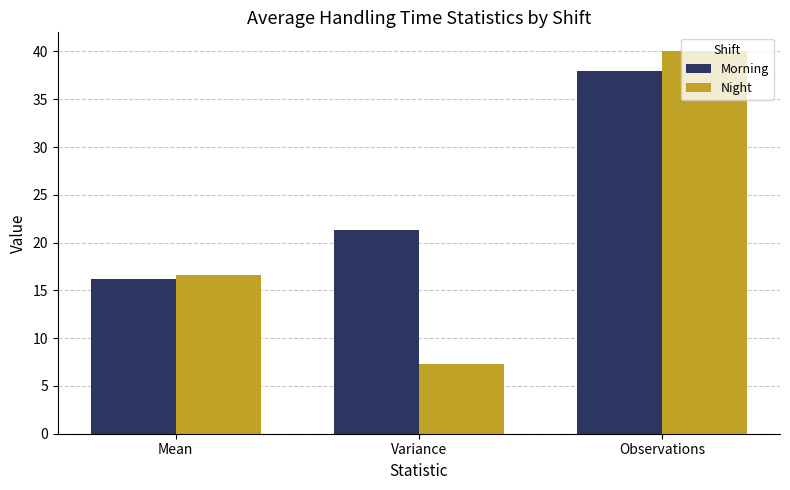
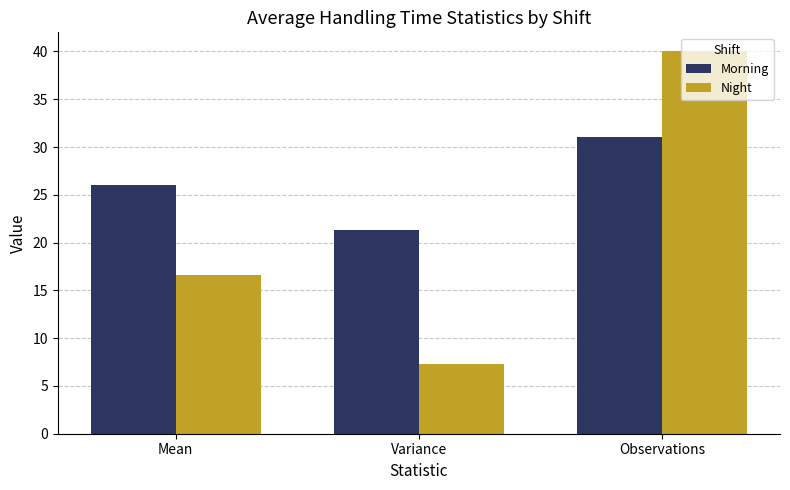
  {
    "Morning": {
-     "Mean": 16,
+     "Mean": 26,
      "Variance": 21,
-     "Observations": 38
+     "Observations": 31
    },
    "Night": {
      "Mean": 17,
      "Variance": 7
    }
  }
